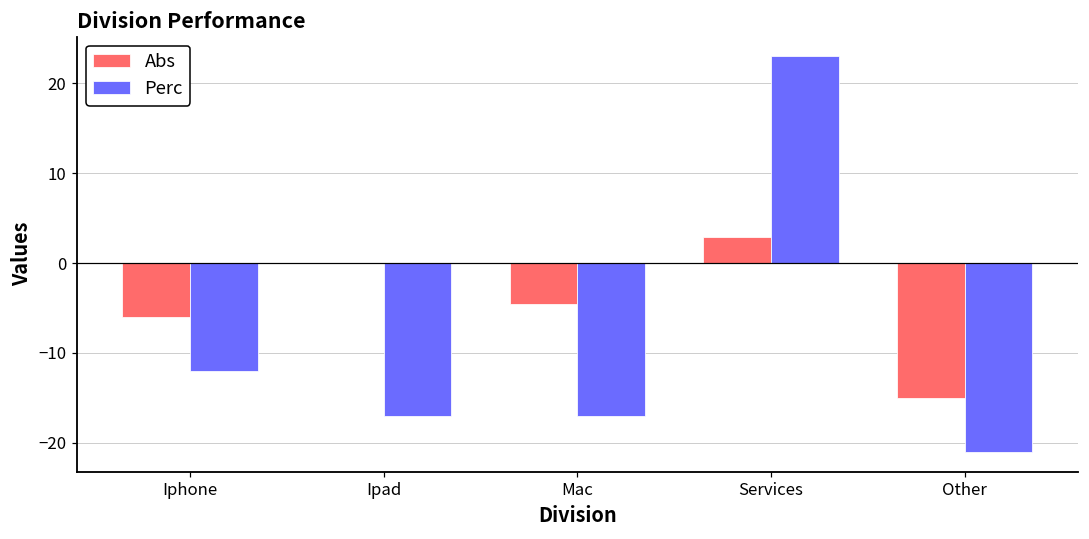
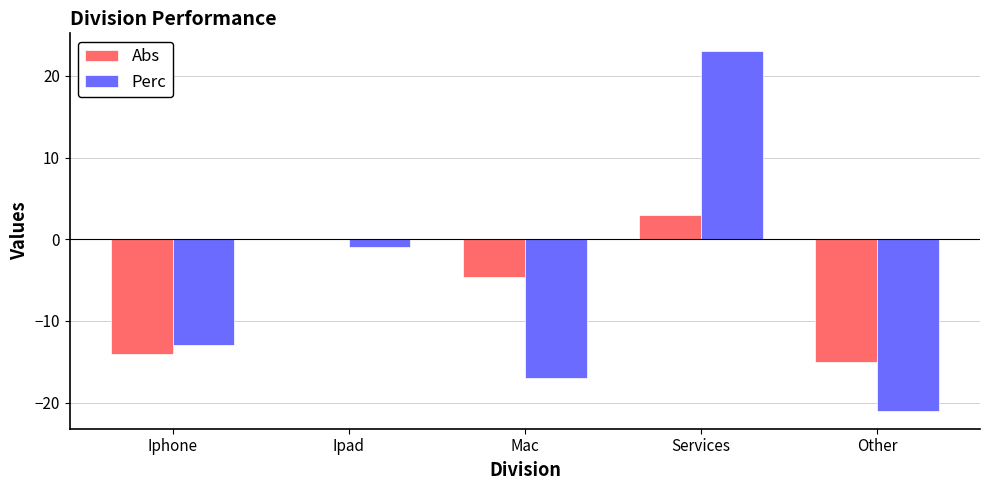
  {
    "Abs": {
-     "Iphone": -6,
+     "Iphone": -14,
      "Mac": -5,
      "Services": 3,
      "Other": -15
    },
    "Perc": {
-     "Iphone": -12,
-     "Ipad": -17,
+     "Iphone": -13,
+     "Ipad": -1,
      "Mac": -17,
      "Services": 23,
      "Other": -21
    }
  }
